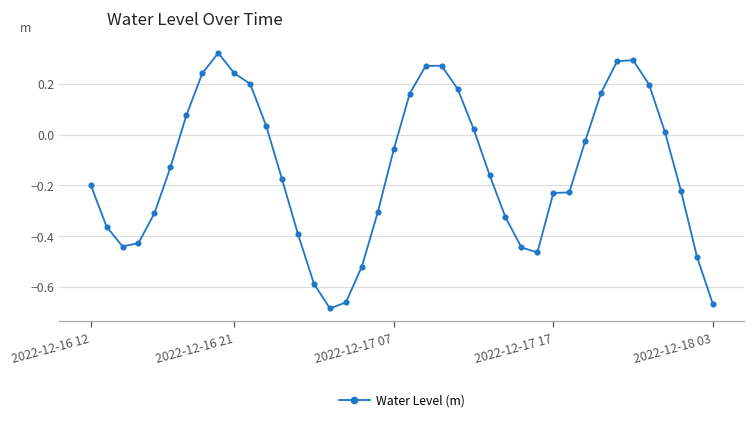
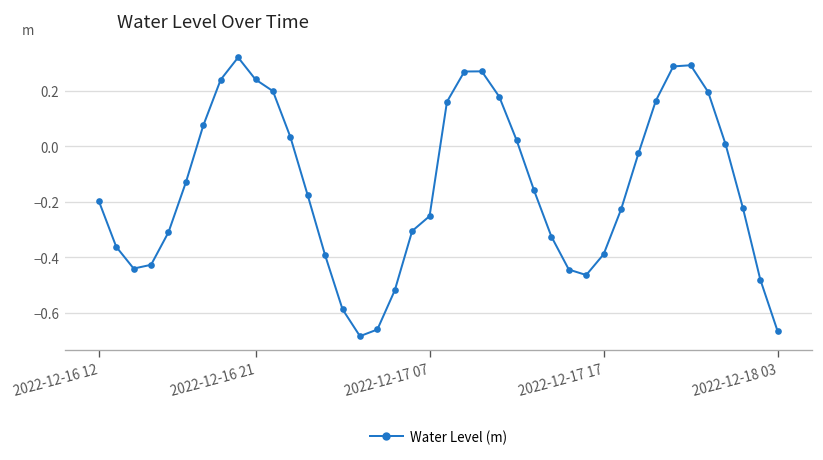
  {
    "2022-12-16 12": -0.20,
    "2022-12-16 21": 0.24,
-   "2022-12-17 07": -0.06,
-   "2022-12-17 17": -0.23,
+   "2022-12-17 07": -0.25,
+   "2022-12-17 17": -0.39,
    "2022-12-18 03": -0.67
  }
